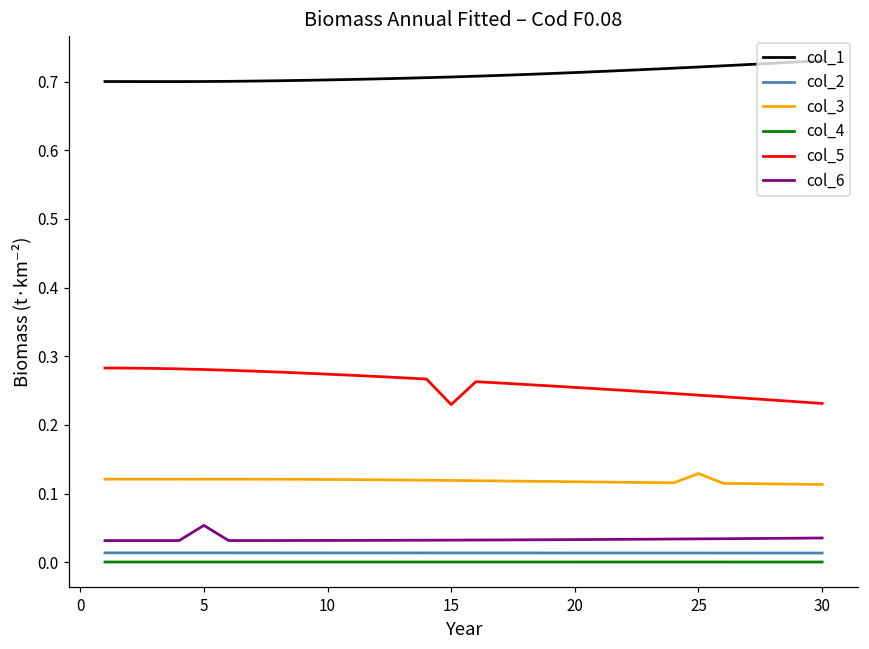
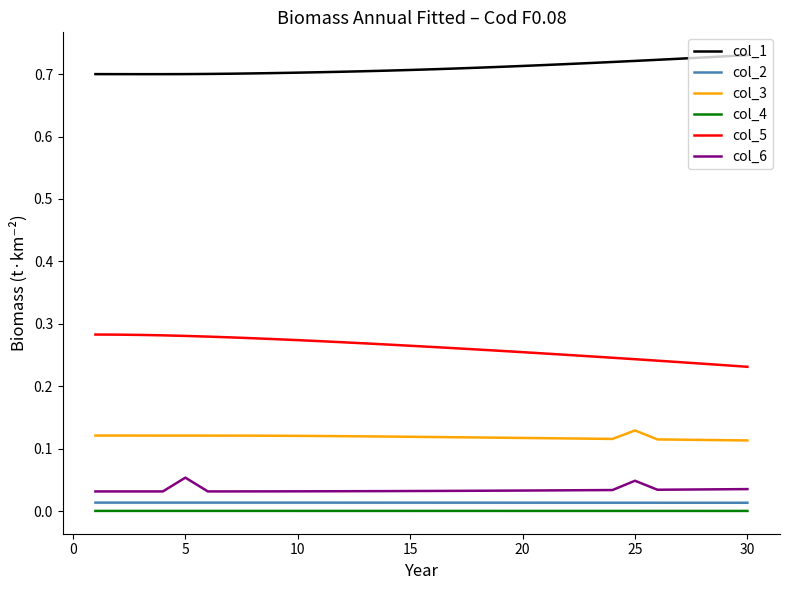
  {
    "col_1": {
      "5": 0.70,
      "10": 0.70,
      "15": 0.71,
      "20": 0.71,
      "25": 0.72
    },
    "col_2": {
      "5": 0.01,
      "10": 0.01,
      "15": 0.01,
      "20": 0.01,
      "25": 0.01,
      "30": 0.01
    },
    "col_3": {
      "5": 0.12,
      "10": 0.12,
      "15": 0.12,
      "20": 0.12,
      "25": 0.13,
      "30": 0.11
    },
    "col_4": {
      "5": 0.00,
      "10": 0.00,
      "15": 0.00,
      "20": 0.00,
      "25": 0.00,
      "30": 0.00
    },
    "col_5": {
      "5": 0.28,
      "10": 0.27,
-     "15": 0.23,
+     "15": 0.26,
      "20": 0.25,
      "25": 0.24,
      "30": 0.23
    },
    "col_6": {
      "5": 0.05,
      "10": 0.03,
      "15": 0.03,
      "20": 0.03,
-     "25": 0.03,
+     "25": 0.05,
      "30": 0.04
    }
  }
